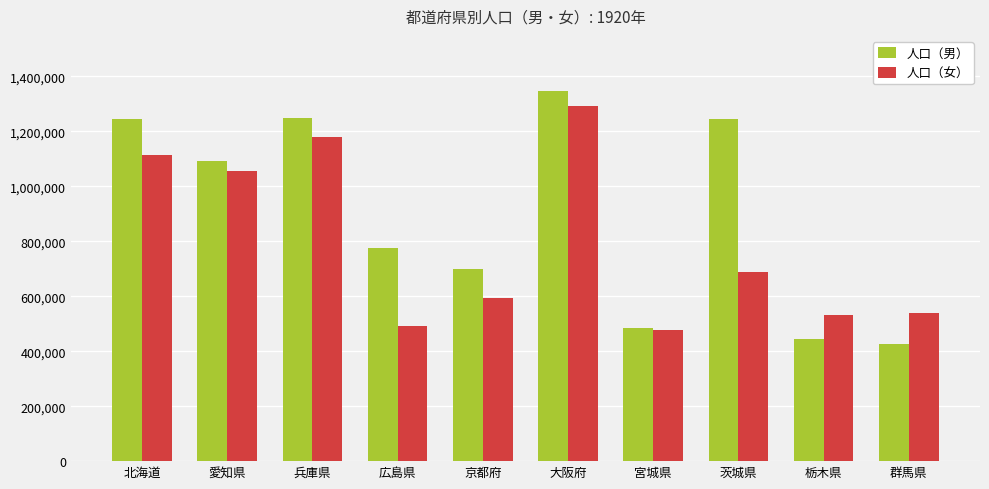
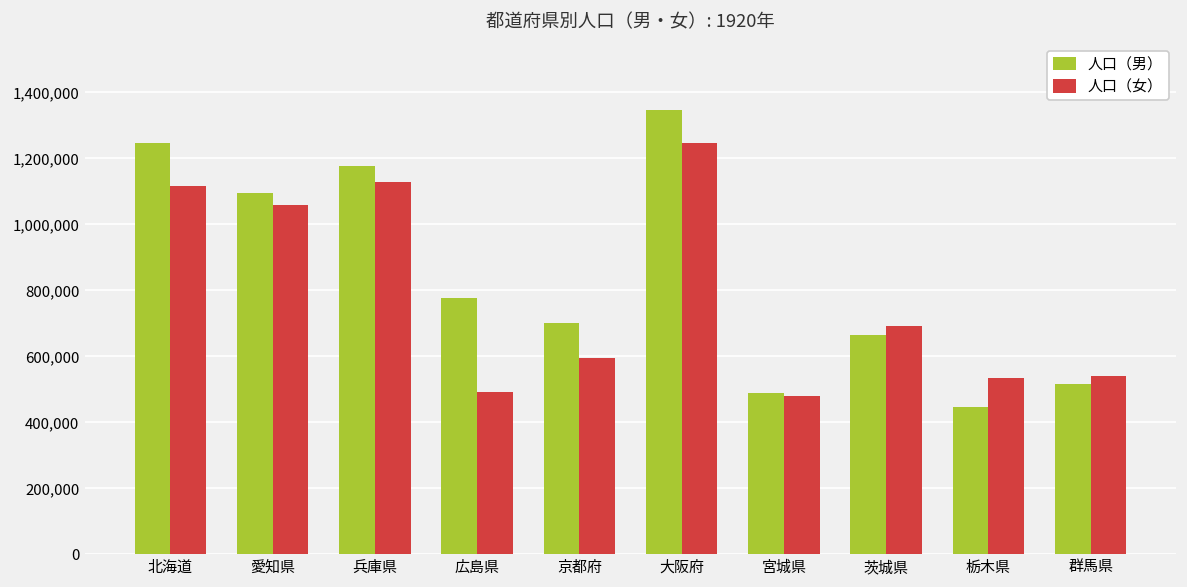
  {
    "人口（男）": {
      "北海道": "1,240,000",
      "愛知県": "1,090,000",
-     "兵庫県": "1,250,000",
+     "兵庫県": "1,180,000",
      "広島県": "780,000",
      "京都府": "700,000",
      "大阪府": "1,340,000",
      "宮城県": "490,000",
-     "茨城県": "1,240,000",
+     "茨城県": "660,000",
      "栃木県": "440,000",
-     "群馬県": "430,000"
+     "群馬県": "510,000"
    },
    "人口（女）": {
      "北海道": "1,110,000",
      "愛知県": "1,060,000",
-     "兵庫県": "1,180,000",
+     "兵庫県": "1,130,000",
      "広島県": "490,000",
      "京都府": "590,000",
-     "大阪府": "1,290,000",
+     "大阪府": "1,240,000",
      "宮城県": "480,000",
      "茨城県": "690,000",
      "栃木県": "530,000",
      "群馬県": "540,000"
    }
  }
